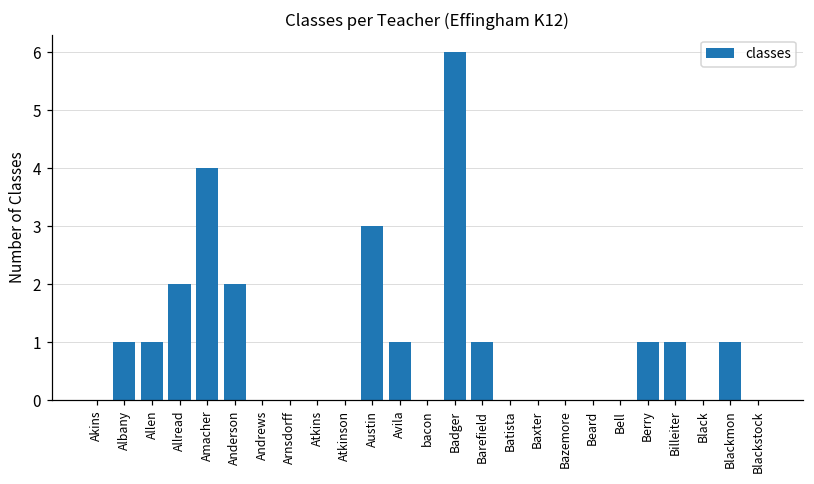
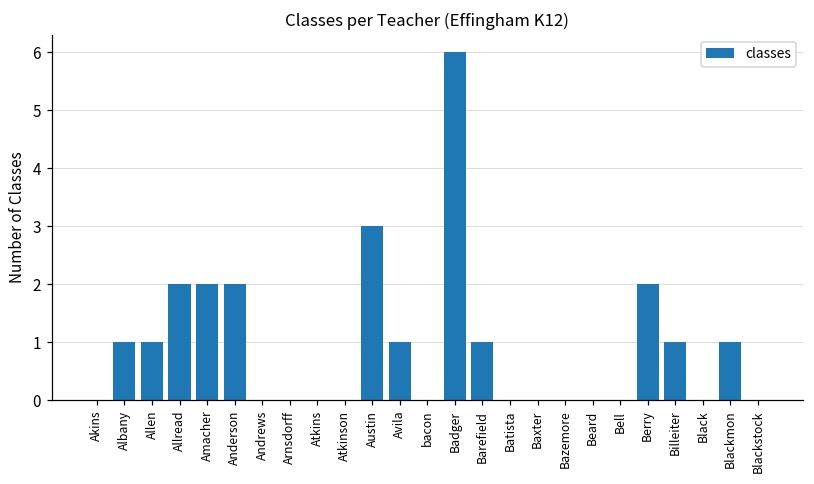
  {
    "Akins": 0,
    "Albany": 1,
    "Allen": 1,
    "Allread": 2,
-   "Amacher": 4,
+   "Amacher": 2,
    "Anderson": 2,
    "Andrews": 0,
    "Arnsdorff": 0,
    "Atkins": 0,
    "Atkinson": 0,
    "Austin": 3,
    "Avila": 1,
    "bacon": 0,
    "Badger": 6,
    "Barefield": 1,
    "Batista": 0,
    "Baxter": 0,
    "Bazemore": 0,
    "Beard": 0,
    "Bell": 0,
-   "Berry": 1,
+   "Berry": 2,
    "Billeiter": 1,
    "Black": 0,
    "Blackmon": 1,
    "Blackstock": 0
  }
